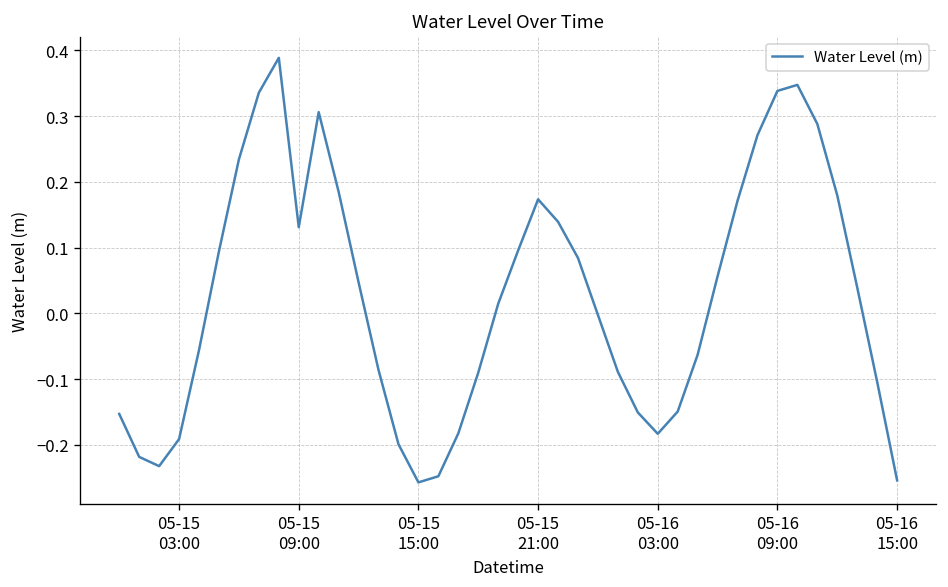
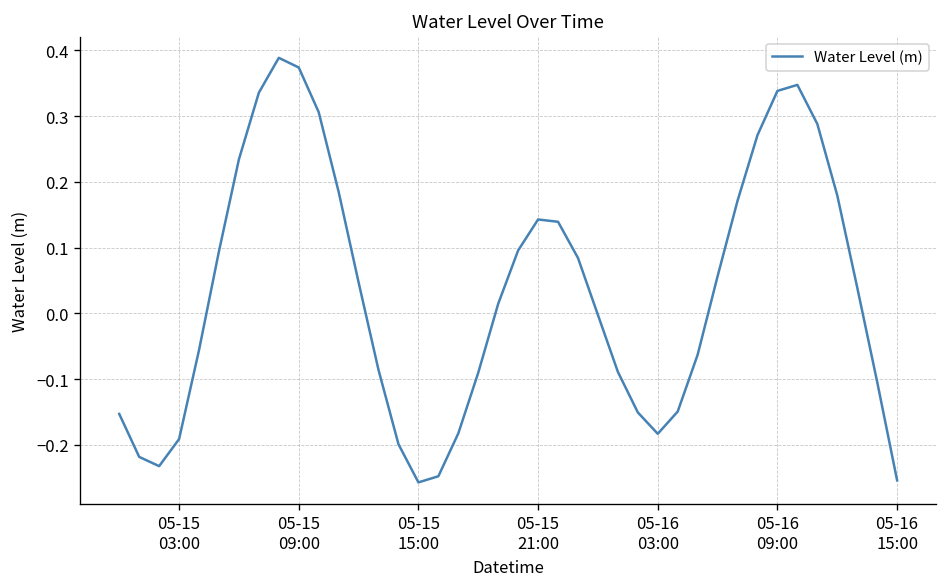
  {
    "05-15 03:00": -0.19,
-   "05-15 09:00": 0.13,
+   "05-15 09:00": 0.37,
    "05-15 15:00": -0.26,
-   "05-15 21:00": 0.17,
+   "05-15 21:00": 0.14,
    "05-16 03:00": -0.18,
    "05-16 09:00": 0.34,
    "05-16 15:00": -0.25
  }
